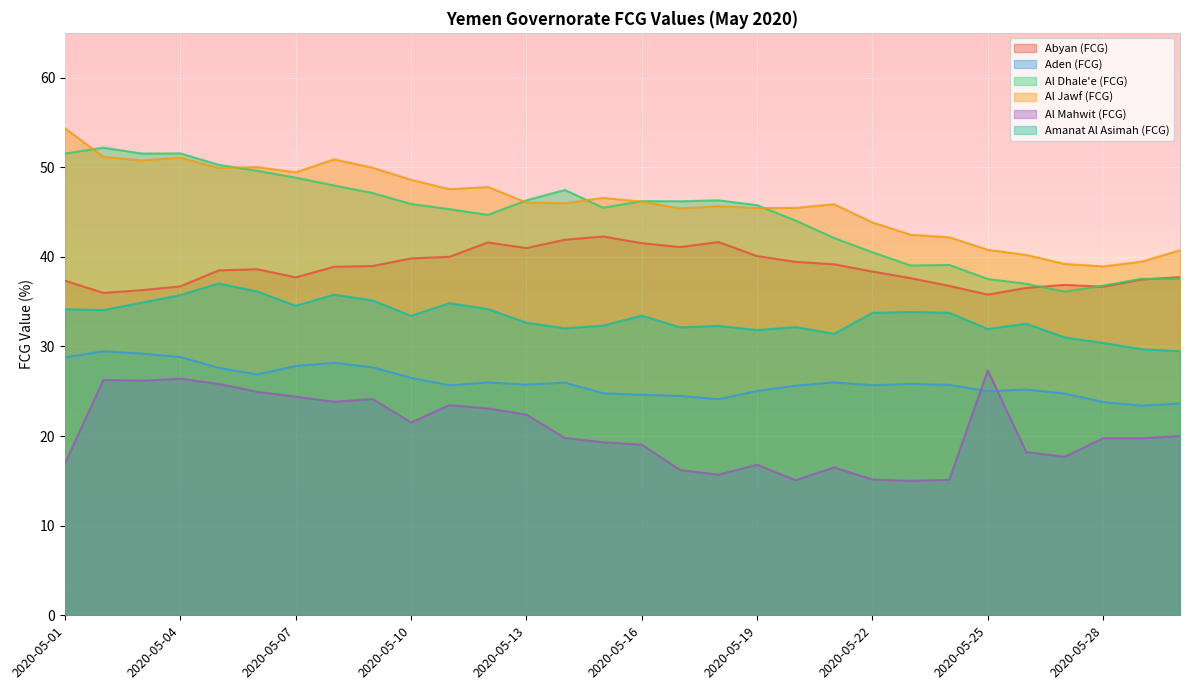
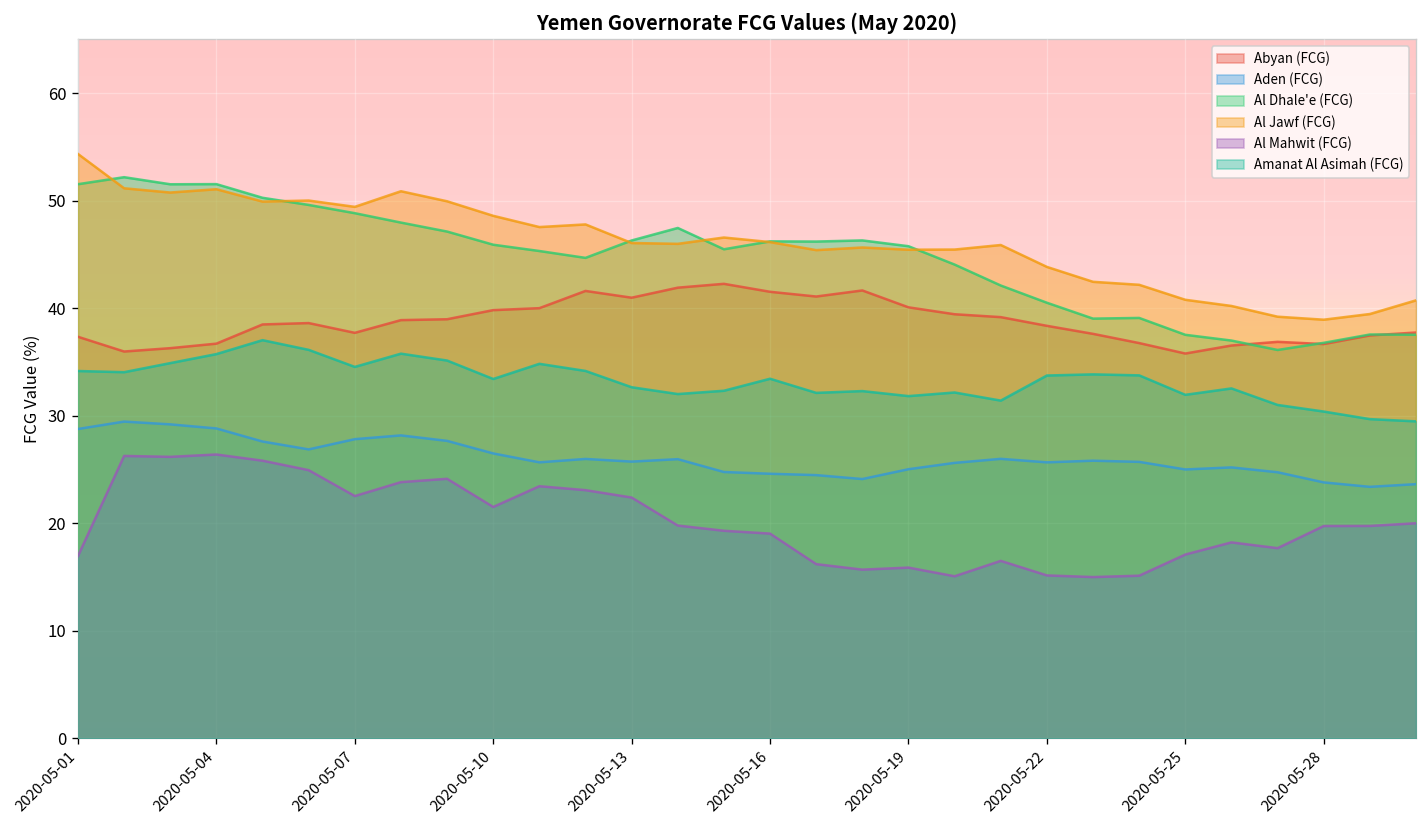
  {
    "Al Mahwit (FCG)": {
      "2020-05-01": 17,
      "2020-05-04": 26,
-     "2020-05-07": 24,
+     "2020-05-07": 23,
      "2020-05-10": 22,
      "2020-05-13": 22,
      "2020-05-16": 19,
-     "2020-05-19": 17,
+     "2020-05-19": 16,
      "2020-05-22": 15,
-     "2020-05-25": 27,
+     "2020-05-25": 17,
      "2020-05-28": 20
    }
  }
